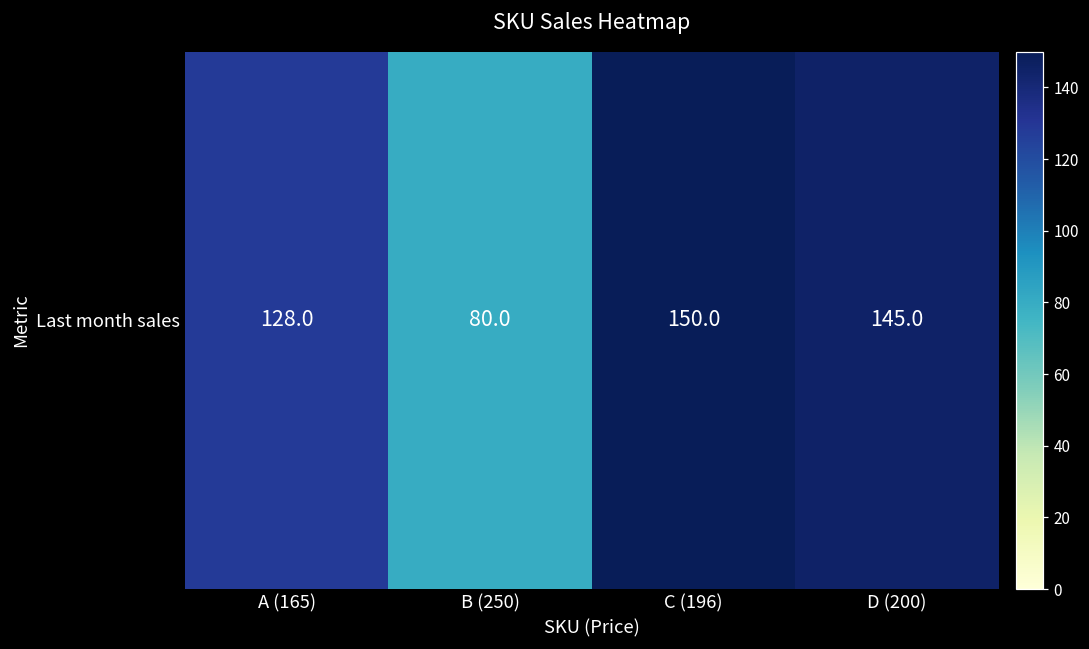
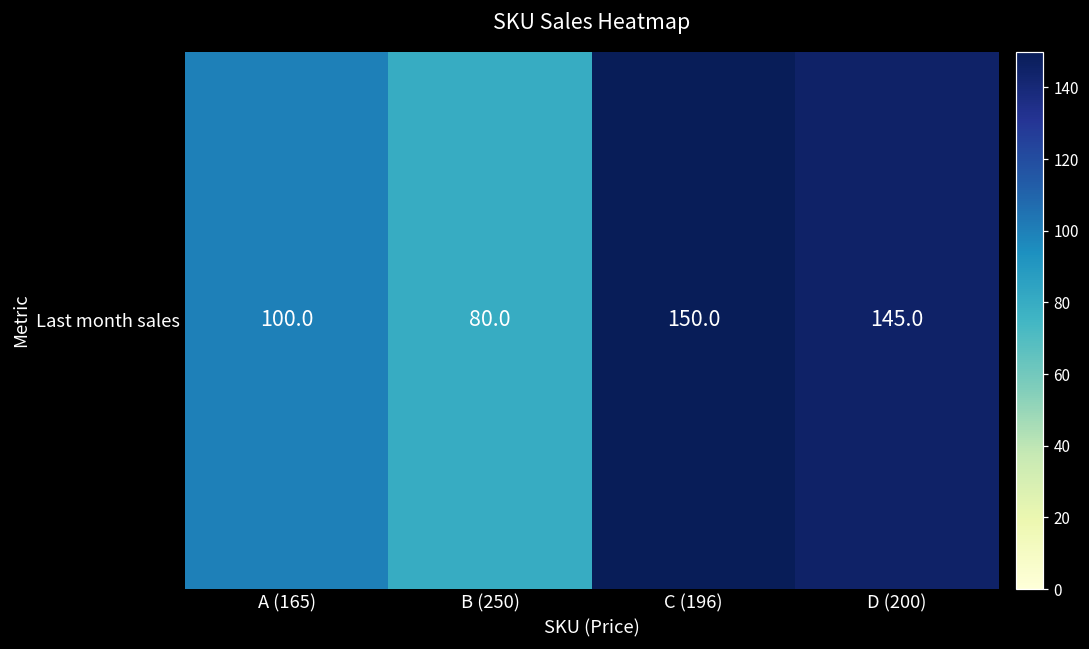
  {
    "Last month sales": {
-     "A (165)": 128.0,
+     "A (165)": 100.0,
      "B (250)": 80.0,
      "C (196)": 150.0,
      "D (200)": 145.0
    }
  }
